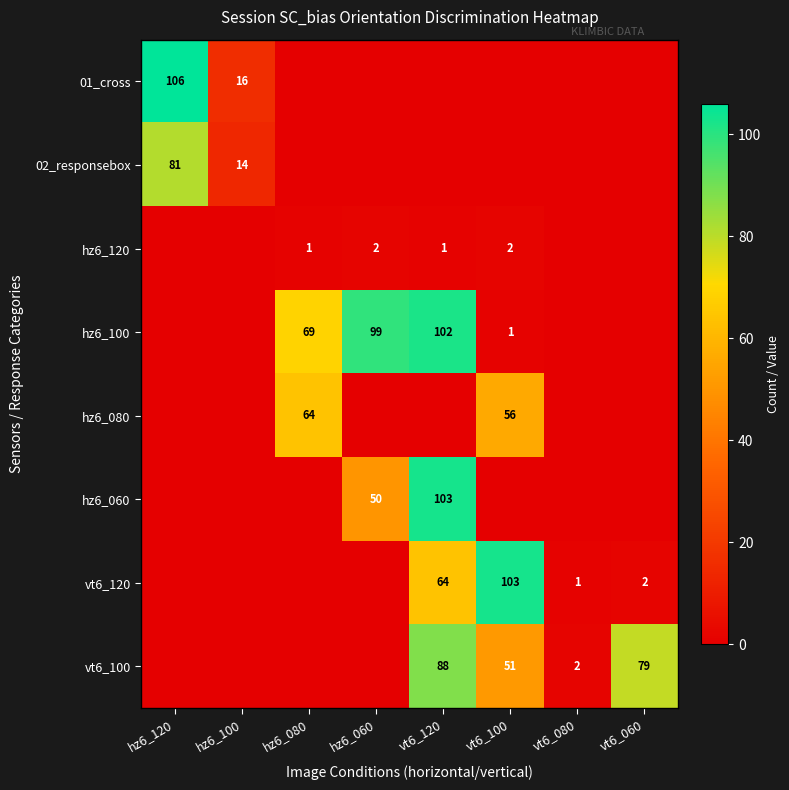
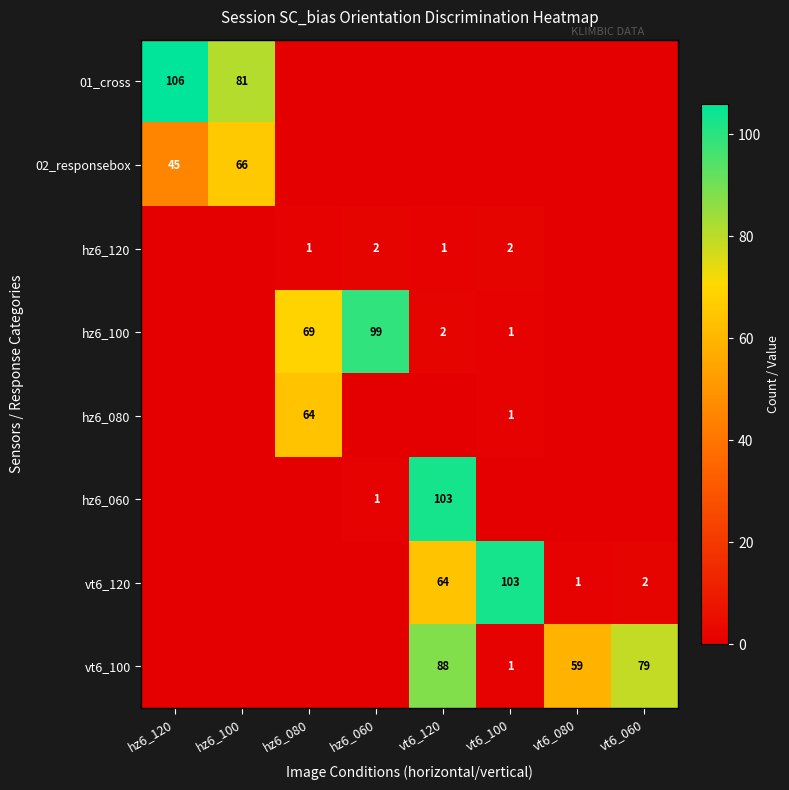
  {
    "01_cross": {
      "hz6_120": 106,
-     "hz6_100": 16
+     "hz6_100": 81
    },
    "02_responsebox": {
-     "hz6_120": 81,
-     "hz6_100": 14
+     "hz6_120": 45,
+     "hz6_100": 66
    },
    "hz6_120": {
      "hz6_080": 1,
      "hz6_060": 2,
      "vt6_120": 1,
      "vt6_100": 2
    },
    "hz6_100": {
      "hz6_080": 69,
      "hz6_060": 99,
-     "vt6_120": 102,
+     "vt6_120": 2,
      "vt6_100": 1
    },
    "hz6_080": {
      "hz6_080": 64,
-     "vt6_100": 56
+     "vt6_100": 1
    },
    "hz6_060": {
-     "hz6_060": 50,
+     "hz6_060": 1,
      "vt6_120": 103
    },
    "vt6_120": {
      "vt6_120": 64,
      "vt6_100": 103,
      "vt6_080": 1,
      "vt6_060": 2
    },
    "vt6_100": {
      "vt6_120": 88,
-     "vt6_100": 51,
-     "vt6_080": 2,
+     "vt6_100": 1,
+     "vt6_080": 59,
      "vt6_060": 79
    }
  }
